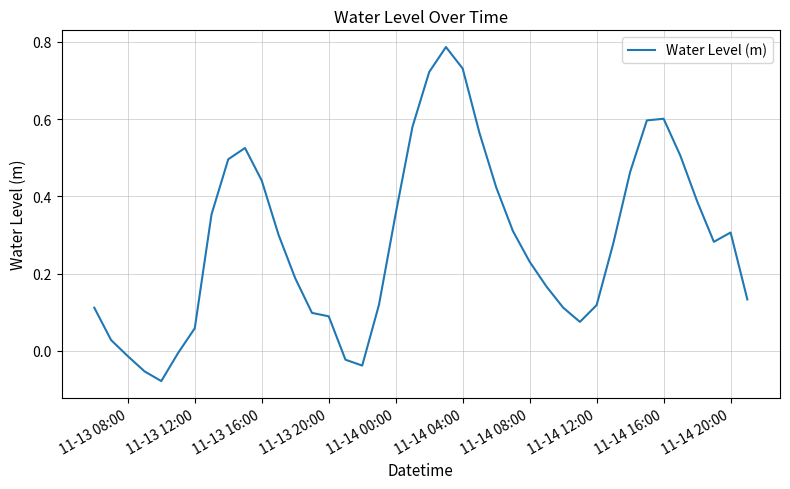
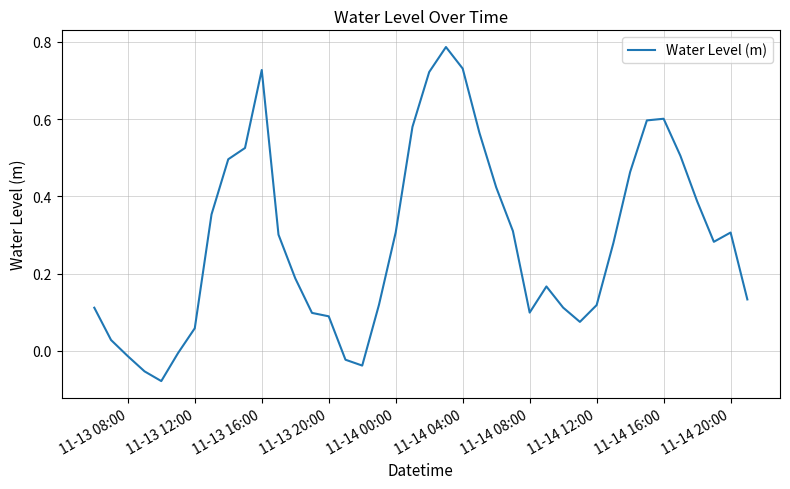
  {
    "11-13 08:00": -0.01,
    "11-13 12:00": 0.06,
-   "11-13 16:00": 0.44,
+   "11-13 16:00": 0.73,
    "11-13 20:00": 0.09,
-   "11-14 00:00": 0.36,
+   "11-14 00:00": 0.31,
    "11-14 04:00": 0.73,
-   "11-14 08:00": 0.23,
+   "11-14 08:00": 0.10,
    "11-14 12:00": 0.12,
    "11-14 16:00": 0.60,
    "11-14 20:00": 0.31
  }
